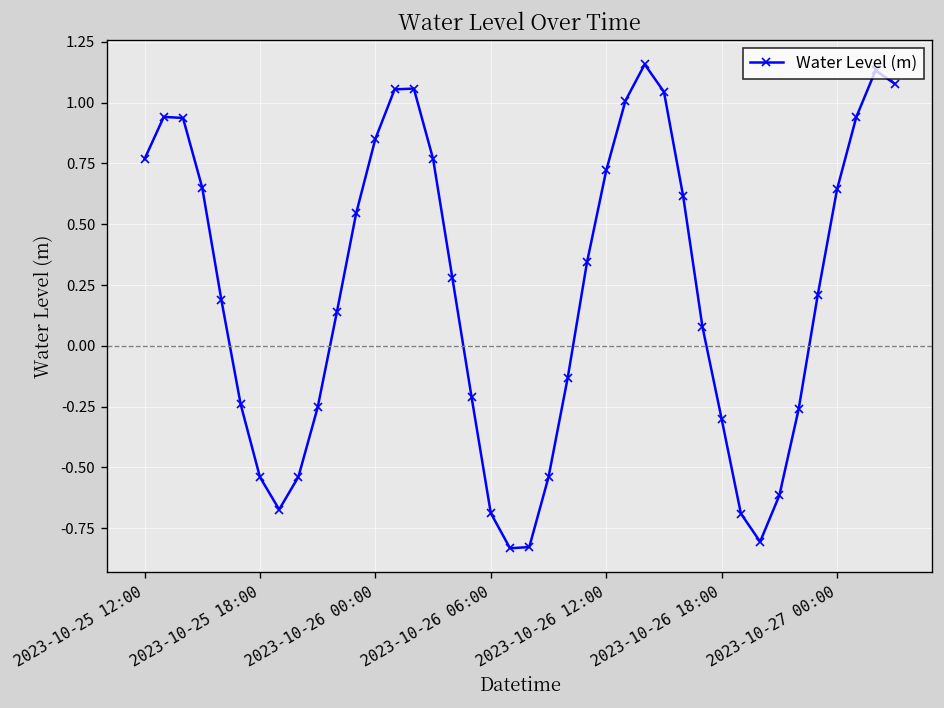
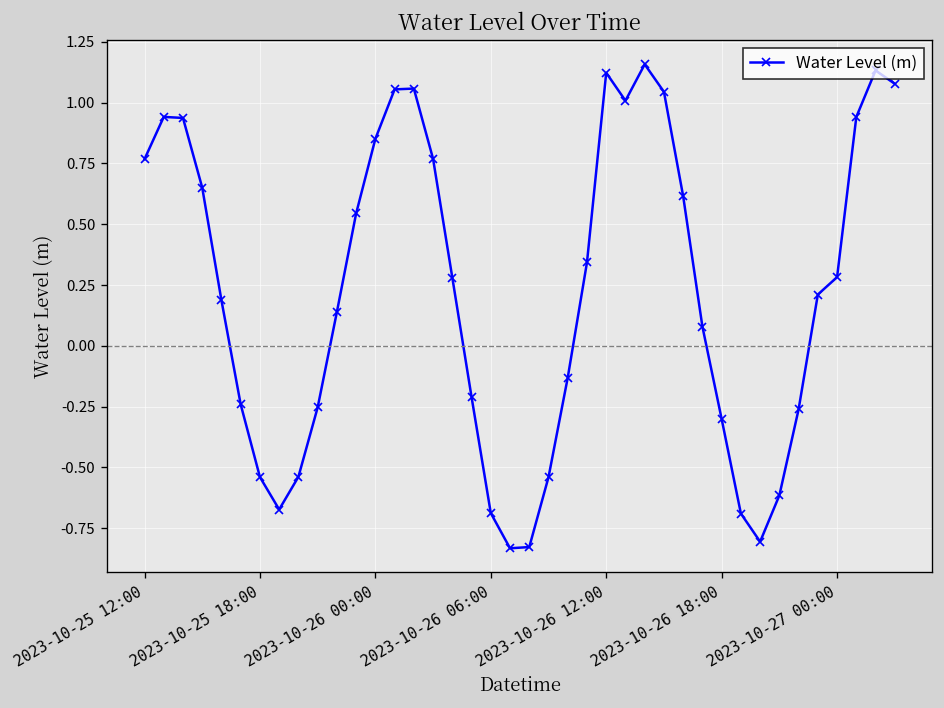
  {
    "2023-10-25 12:00": 0.77,
    "2023-10-25 18:00": -0.54,
    "2023-10-26 00:00": 0.85,
    "2023-10-26 06:00": -0.69,
-   "2023-10-26 12:00": 0.72,
+   "2023-10-26 12:00": 1.12,
    "2023-10-26 18:00": -0.30,
-   "2023-10-27 00:00": 0.64
+   "2023-10-27 00:00": 0.28
  }
